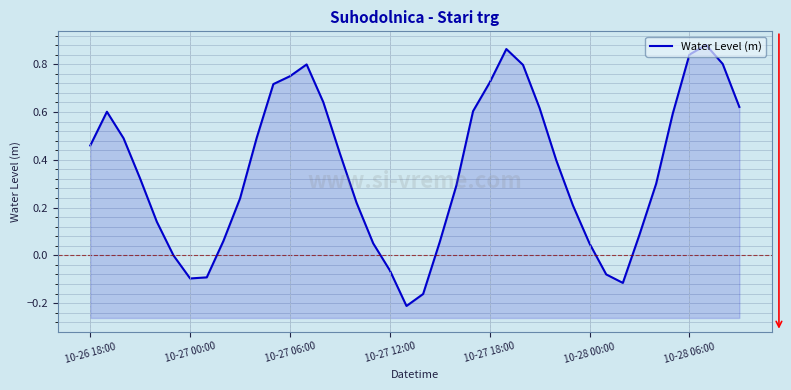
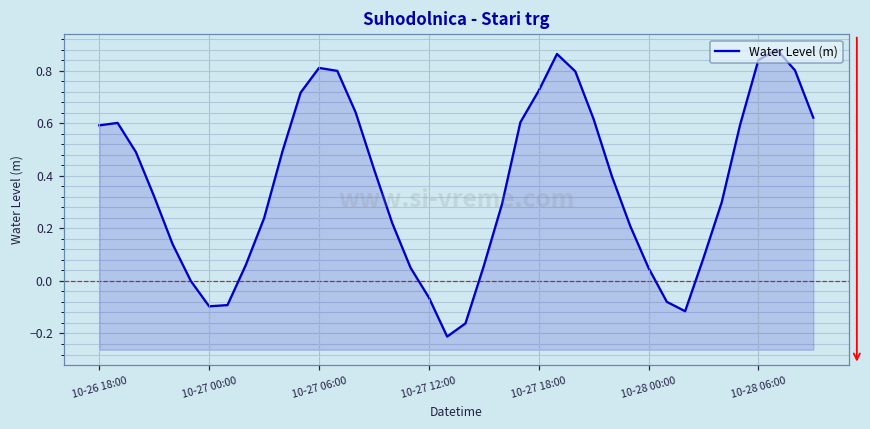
  {
-   "10-26 18:00": 0.46,
+   "10-26 18:00": 0.59,
    "10-27 00:00": -0.10,
-   "10-27 06:00": 0.75,
+   "10-27 06:00": 0.81,
    "10-27 12:00": -0.06,
    "10-27 18:00": 0.72,
    "10-28 00:00": 0.05
  }
